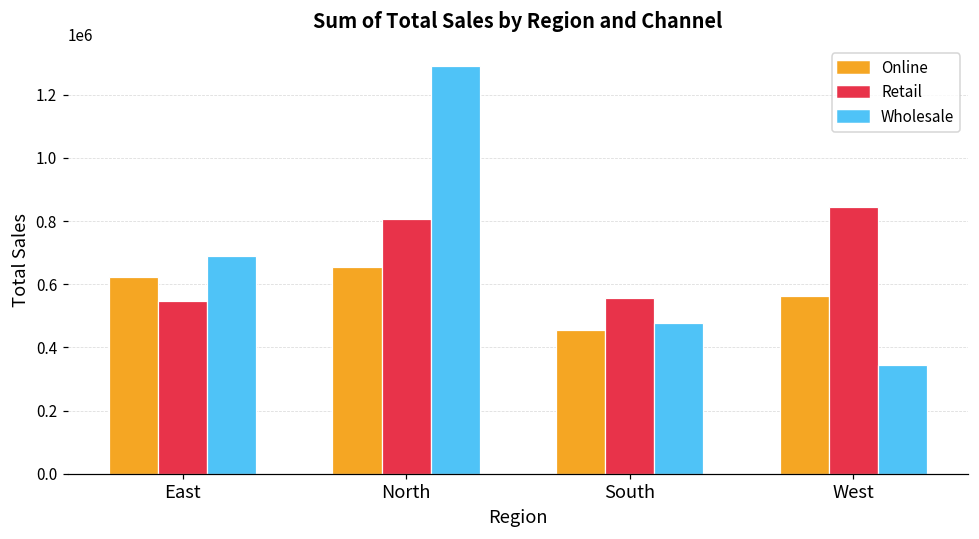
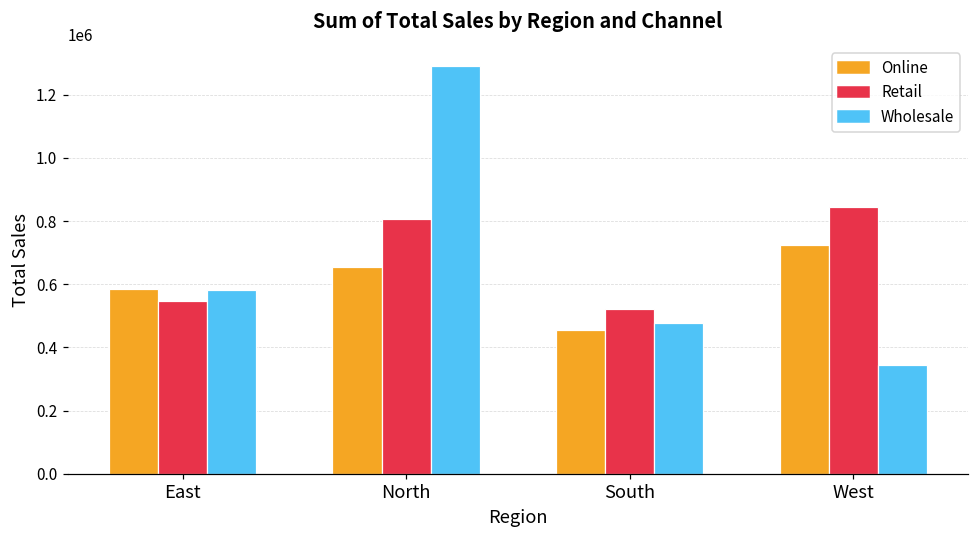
  {
    "Online": {
-     "East": 620000,
+     "East": 590000,
      "North": 660000,
      "South": 450000,
-     "West": 560000
+     "West": 720000
    },
    "Retail": {
      "East": 550000,
      "North": 810000,
-     "South": 560000,
+     "South": 520000,
      "West": 840000
    },
    "Wholesale": {
-     "East": 690000,
+     "East": 580000,
      "North": 1290000,
      "South": 480000,
      "West": 350000
    }
  }
